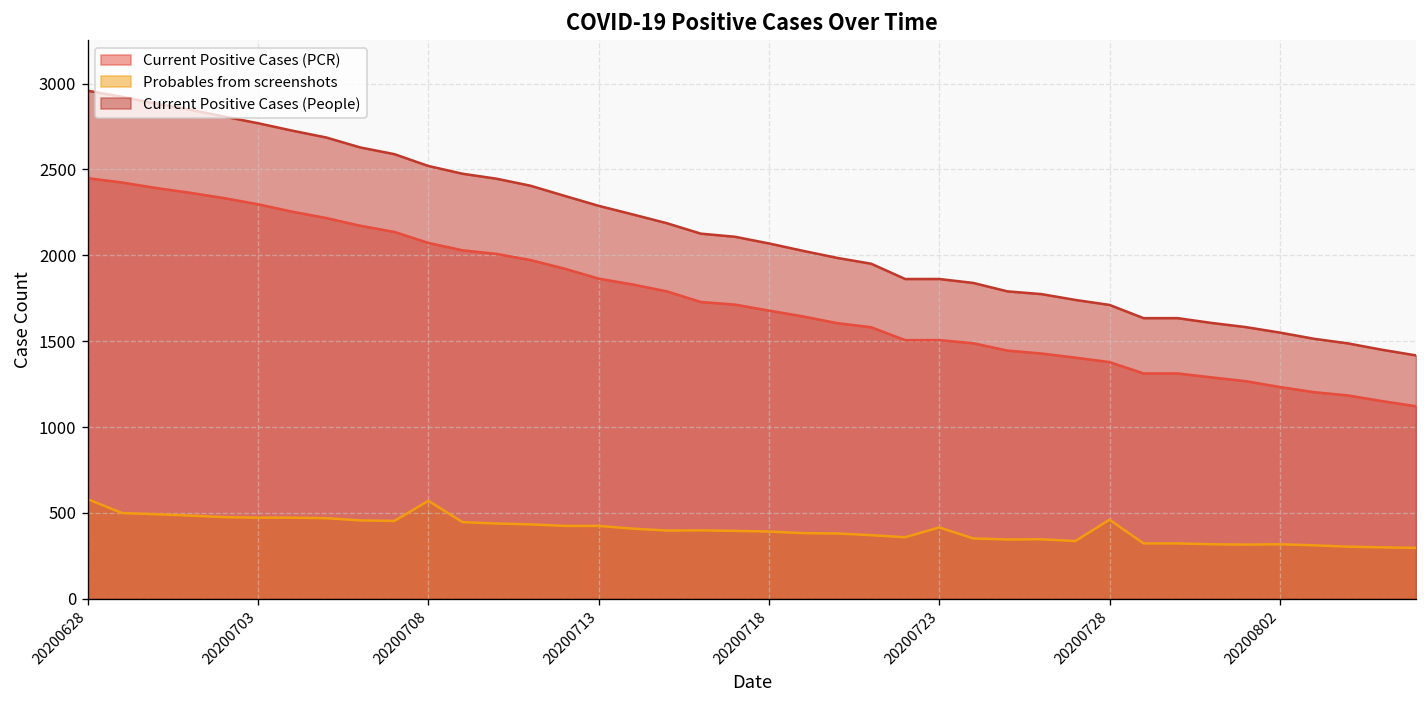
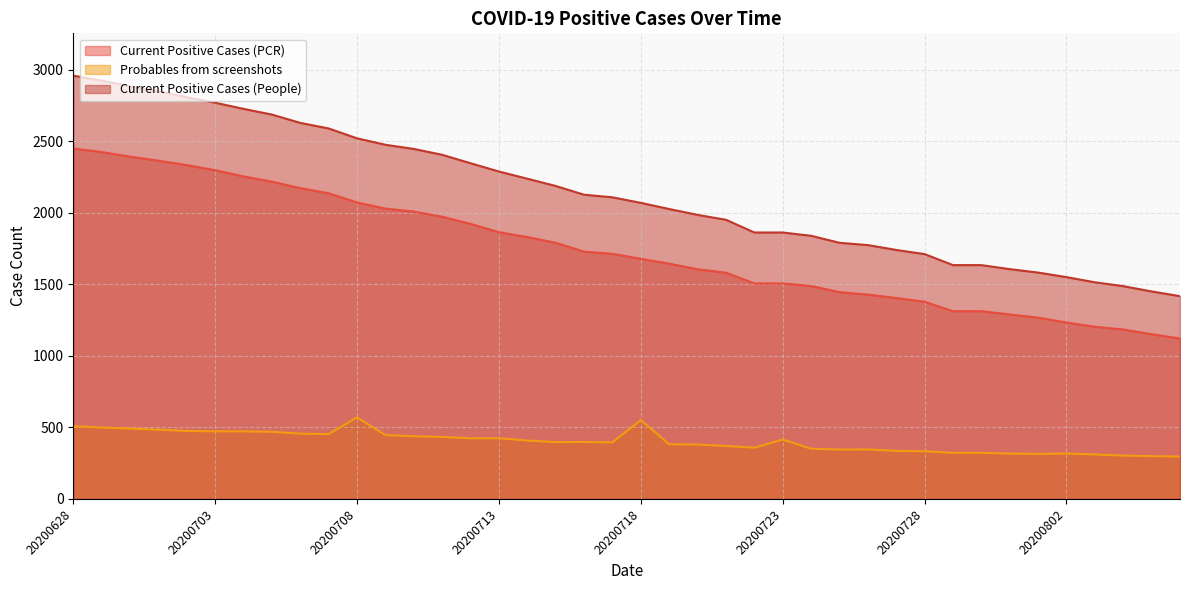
  {
    "Probables from screenshots": {
-     "20200628": 580,
+     "20200628": 510,
      "20200703": 470,
      "20200708": 570,
      "20200713": 420,
-     "20200718": 390,
+     "20200718": 550,
      "20200723": 420,
-     "20200728": 460,
+     "20200728": 330,
      "20200802": 320
    }
  }
